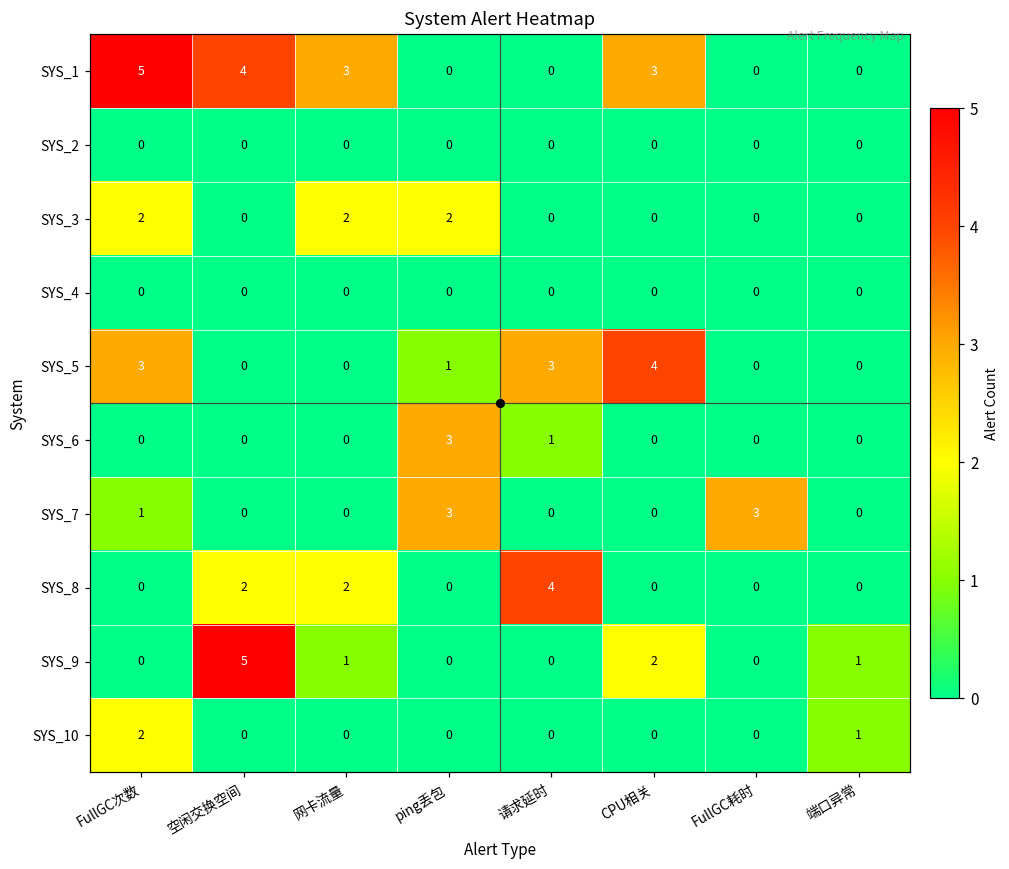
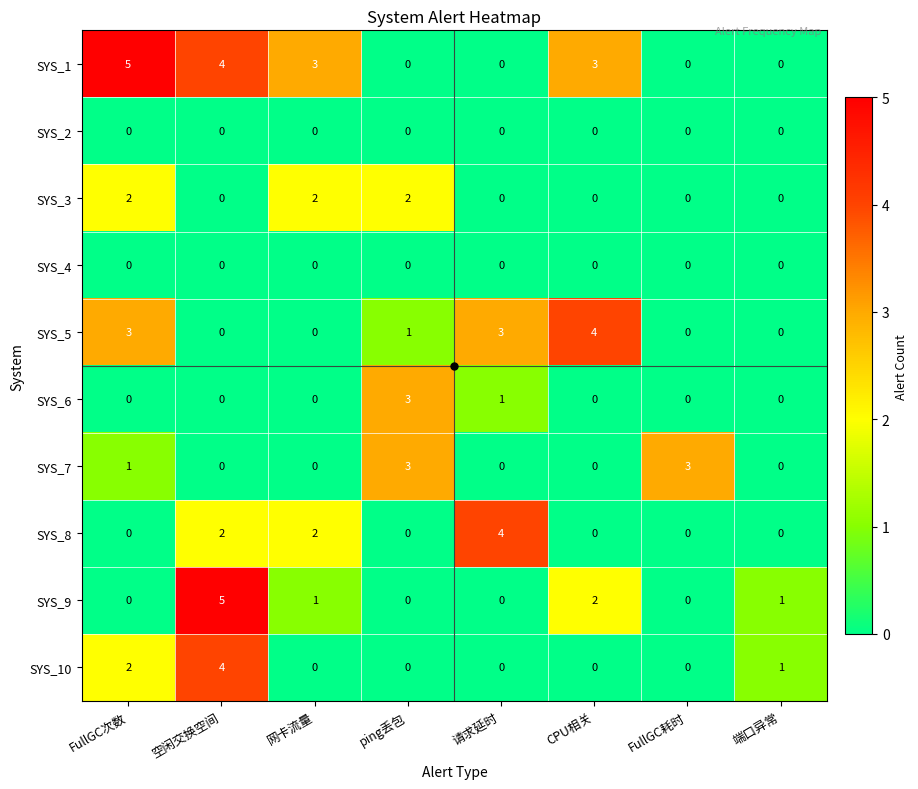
  {
    "SYS_1": {
      "FullGC次数": 5,
      "空闲交换空间": 4,
      "网卡流量": 3,
      "ping丢包": 0,
      "请求延时": 0,
      "CPU相关": 3,
      "FullGC耗时": 0,
      "端口异常": 0
    },
    "SYS_2": {
      "FullGC次数": 0,
      "空闲交换空间": 0,
      "网卡流量": 0,
      "ping丢包": 0,
      "请求延时": 0,
      "CPU相关": 0,
      "FullGC耗时": 0,
      "端口异常": 0
    },
    "SYS_3": {
      "FullGC次数": 2,
      "空闲交换空间": 0,
      "网卡流量": 2,
      "ping丢包": 2,
      "请求延时": 0,
      "CPU相关": 0,
      "FullGC耗时": 0,
      "端口异常": 0
    },
    "SYS_4": {
      "FullGC次数": 0,
      "空闲交换空间": 0,
      "网卡流量": 0,
      "ping丢包": 0,
      "请求延时": 0,
      "CPU相关": 0,
      "FullGC耗时": 0,
      "端口异常": 0
    },
    "SYS_5": {
      "FullGC次数": 3,
      "空闲交换空间": 0,
      "网卡流量": 0,
      "ping丢包": 1,
      "请求延时": 3,
      "CPU相关": 4,
      "FullGC耗时": 0,
      "端口异常": 0
    },
    "SYS_6": {
      "FullGC次数": 0,
      "空闲交换空间": 0,
      "网卡流量": 0,
      "ping丢包": 3,
      "请求延时": 1,
      "CPU相关": 0,
      "FullGC耗时": 0,
      "端口异常": 0
    },
    "SYS_7": {
      "FullGC次数": 1,
      "空闲交换空间": 0,
      "网卡流量": 0,
      "ping丢包": 3,
      "请求延时": 0,
      "CPU相关": 0,
      "FullGC耗时": 3,
      "端口异常": 0
    },
    "SYS_8": {
      "FullGC次数": 0,
      "空闲交换空间": 2,
      "网卡流量": 2,
      "ping丢包": 0,
      "请求延时": 4,
      "CPU相关": 0,
      "FullGC耗时": 0,
      "端口异常": 0
    },
    "SYS_9": {
      "FullGC次数": 0,
      "空闲交换空间": 5,
      "网卡流量": 1,
      "ping丢包": 0,
      "请求延时": 0,
      "CPU相关": 2,
      "FullGC耗时": 0,
      "端口异常": 1
    },
    "SYS_10": {
      "FullGC次数": 2,
-     "空闲交换空间": 0,
+     "空闲交换空间": 4,
      "网卡流量": 0,
      "ping丢包": 0,
      "请求延时": 0,
      "CPU相关": 0,
      "FullGC耗时": 0,
      "端口异常": 1
    }
  }
